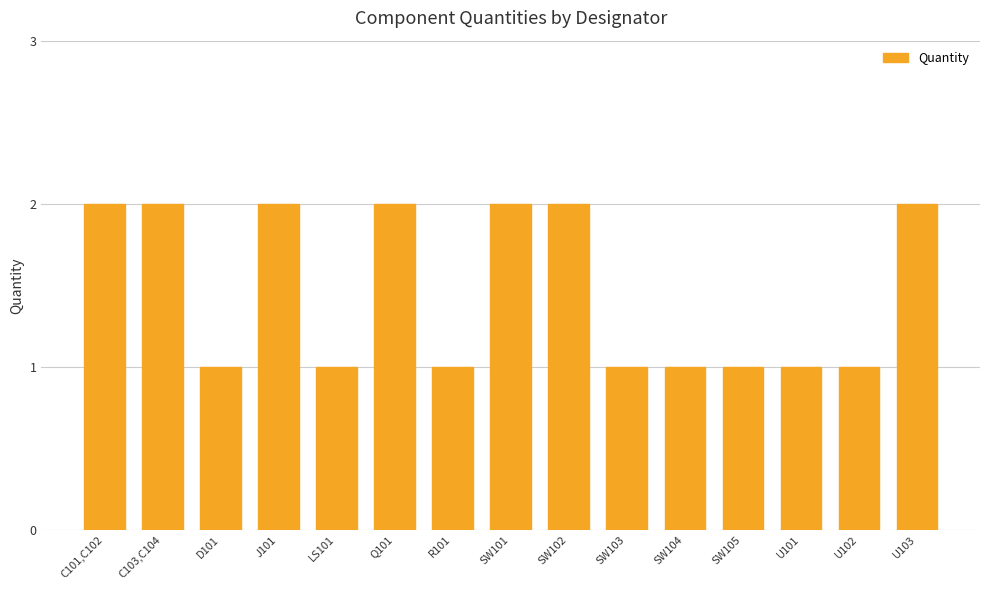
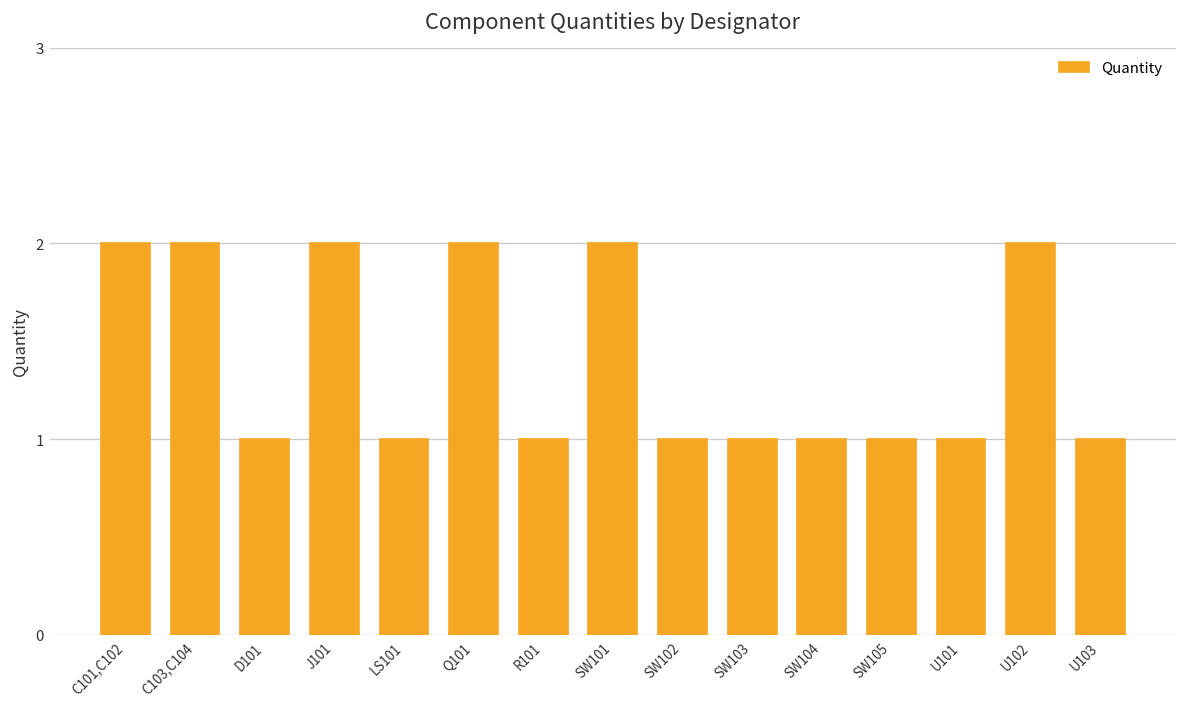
  {
    "C101,C102": 2,
    "C103,C104": 2,
    "D101": 1,
    "J101": 2,
    "LS101": 1,
    "Q101": 2,
    "R101": 1,
    "SW101": 2,
-   "SW102": 2,
+   "SW102": 1,
    "SW103": 1,
    "SW104": 1,
    "SW105": 1,
    "U101": 1,
-   "U102": 1,
-   "U103": 2
+   "U102": 2,
+   "U103": 1
  }
